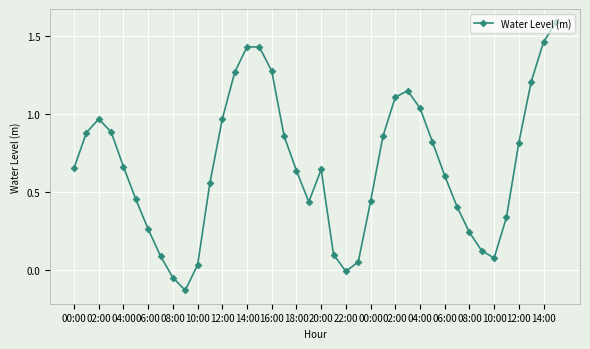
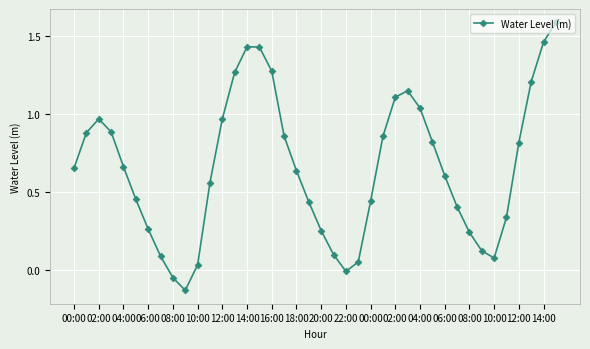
  {
    "16:00": 1.27,
    "18:00": 0.64,
-   "20:00": 0.64,
+   "20:00": 0.25,
    "22:00": -0.01
  }
